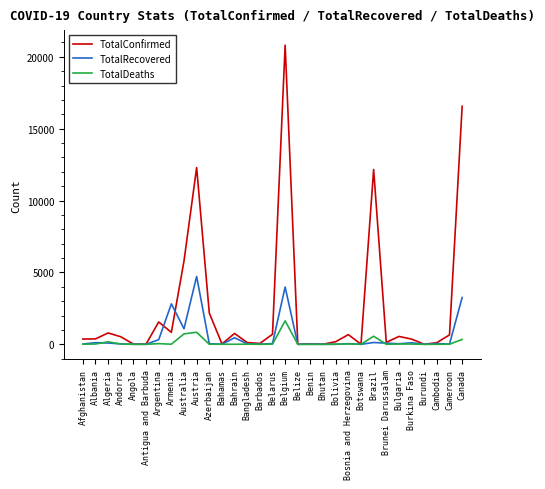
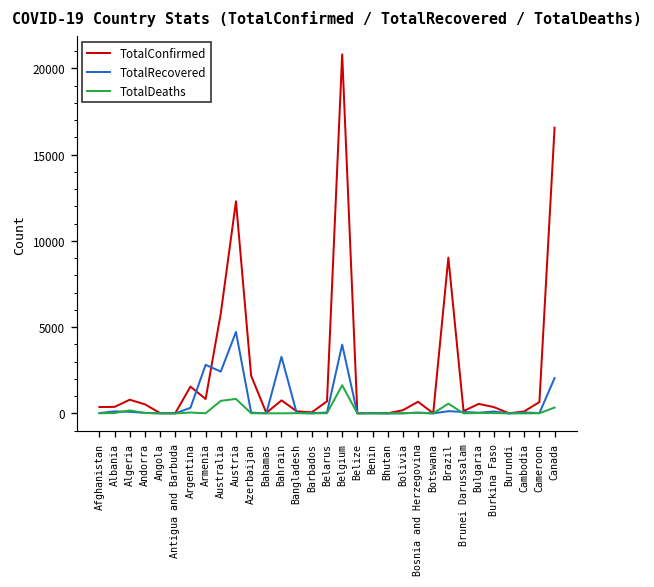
  {
    "TotalConfirmed": {
      "Afghanistan": 400,
      "Albania": 400,
      "Algeria": 800,
      "Andorra": 500,
      "Argentina": 1600,
      "Armenia": 800,
      "Australia": 5800,
      "Austria": 12300,
      "Azerbaijan": 2200,
      "Bahrain": 800,
      "Belarus": 700,
      "Belgium": 20800,
      "Bosnia and Herzegovina": 700,
-     "Brazil": 12200,
+     "Brazil": 9000,
      "Bulgaria": 500,
      "Burkina Faso": 400,
      "Cameroon": 700,
      "Canada": 16600
    },
    "TotalRecovered": {
      "Argentina": 300,
      "Armenia": 2800,
-     "Australia": 1100,
+     "Australia": 2400,
      "Austria": 4700,
-     "Bahrain": 500,
+     "Bahrain": 3300,
      "Belgium": 4000,
      "Brazil": 100,
-     "Canada": 3300
+     "Canada": 2000
    },
    "TotalDeaths": {
      "Argentina": 0,
      "Armenia": 0,
      "Australia": 700,
      "Austria": 800,
      "Bahrain": 0,
      "Belgium": 1600,
      "Brazil": 600,
      "Canada": 300
    }
  }
